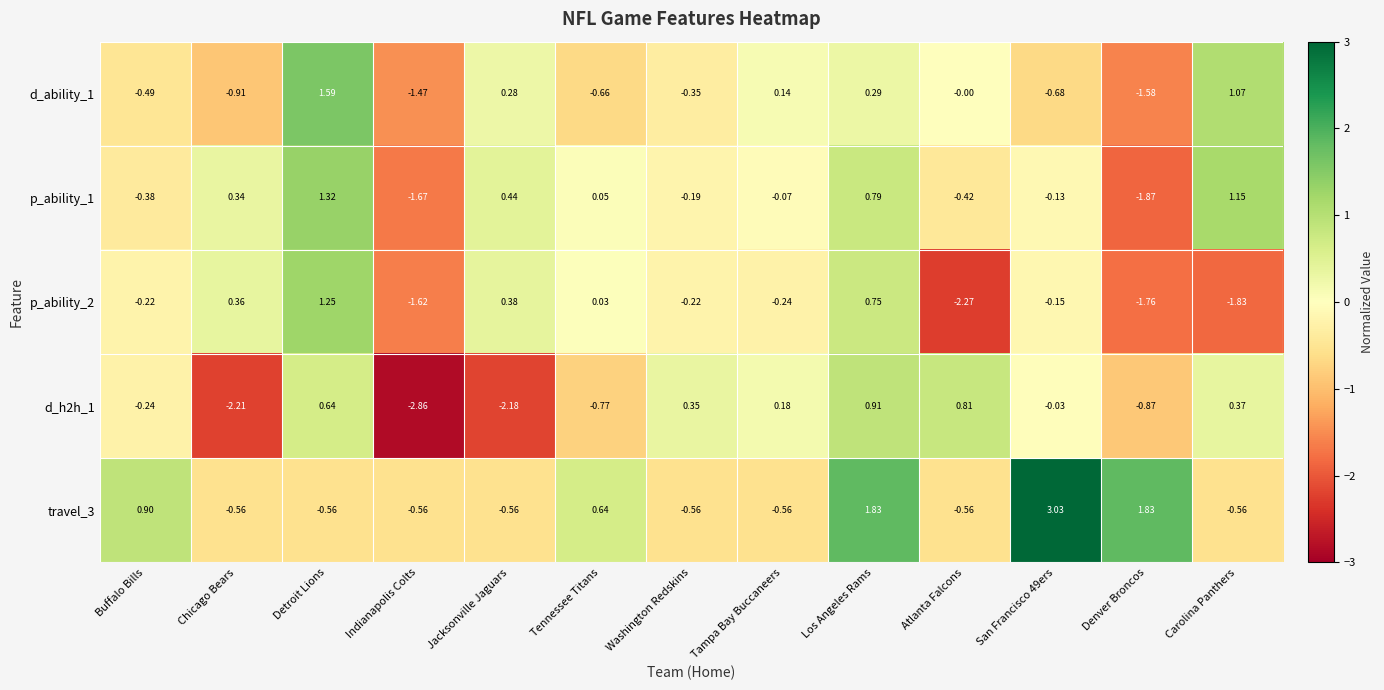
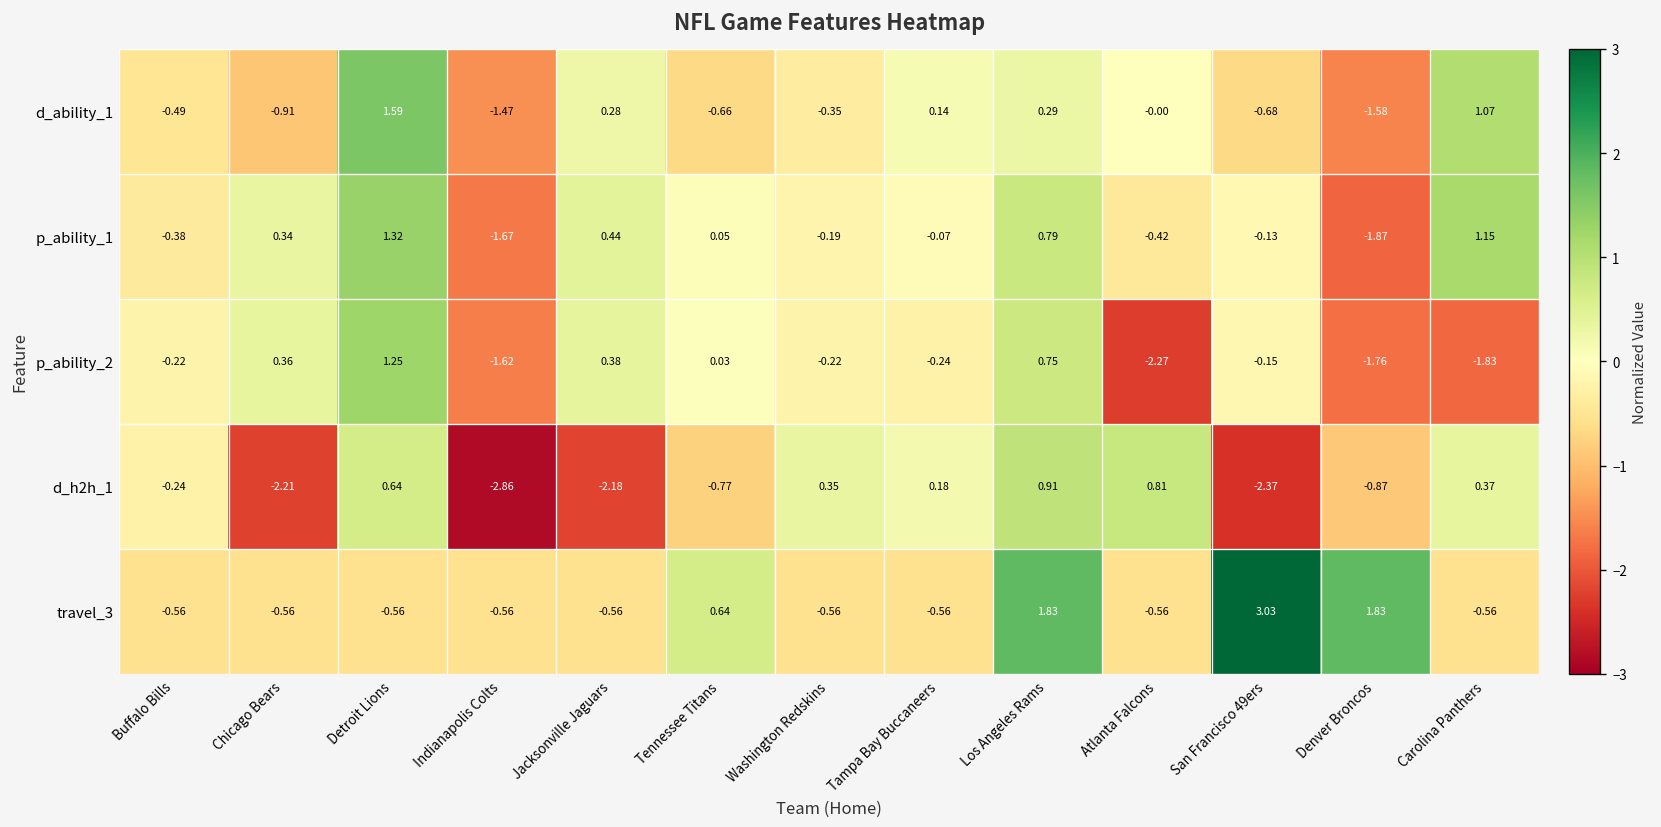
  {
    "d_ability_1": {
      "Buffalo Bills": -0.49,
      "Chicago Bears": -0.91,
      "Detroit Lions": 1.59,
      "Indianapolis Colts": -1.47,
      "Jacksonville Jaguars": 0.28,
      "Tennessee Titans": -0.66,
      "Washington Redskins": -0.35,
      "Tampa Bay Buccaneers": 0.14,
      "Los Angeles Rams": 0.29,
      "Atlanta Falcons": -0.00,
      "San Francisco 49ers": -0.68,
      "Denver Broncos": -1.58,
      "Carolina Panthers": 1.07
    },
    "p_ability_1": {
      "Buffalo Bills": -0.38,
      "Chicago Bears": 0.34,
      "Detroit Lions": 1.32,
      "Indianapolis Colts": -1.67,
      "Jacksonville Jaguars": 0.44,
      "Tennessee Titans": 0.05,
      "Washington Redskins": -0.19,
      "Tampa Bay Buccaneers": -0.07,
      "Los Angeles Rams": 0.79,
      "Atlanta Falcons": -0.42,
      "San Francisco 49ers": -0.13,
      "Denver Broncos": -1.87,
      "Carolina Panthers": 1.15
    },
    "p_ability_2": {
      "Buffalo Bills": -0.22,
      "Chicago Bears": 0.36,
      "Detroit Lions": 1.25,
      "Indianapolis Colts": -1.62,
      "Jacksonville Jaguars": 0.38,
      "Tennessee Titans": 0.03,
      "Washington Redskins": -0.22,
      "Tampa Bay Buccaneers": -0.24,
      "Los Angeles Rams": 0.75,
      "Atlanta Falcons": -2.27,
      "San Francisco 49ers": -0.15,
      "Denver Broncos": -1.76,
      "Carolina Panthers": -1.83
    },
    "d_h2h_1": {
      "Buffalo Bills": -0.24,
      "Chicago Bears": -2.21,
      "Detroit Lions": 0.64,
      "Indianapolis Colts": -2.86,
      "Jacksonville Jaguars": -2.18,
      "Tennessee Titans": -0.77,
      "Washington Redskins": 0.35,
      "Tampa Bay Buccaneers": 0.18,
      "Los Angeles Rams": 0.91,
      "Atlanta Falcons": 0.81,
-     "San Francisco 49ers": -0.03,
+     "San Francisco 49ers": -2.37,
      "Denver Broncos": -0.87,
      "Carolina Panthers": 0.37
    },
    "travel_3": {
-     "Buffalo Bills": 0.90,
+     "Buffalo Bills": -0.56,
      "Chicago Bears": -0.56,
      "Detroit Lions": -0.56,
      "Indianapolis Colts": -0.56,
      "Jacksonville Jaguars": -0.56,
      "Tennessee Titans": 0.64,
      "Washington Redskins": -0.56,
      "Tampa Bay Buccaneers": -0.56,
      "Los Angeles Rams": 1.83,
      "Atlanta Falcons": -0.56,
      "San Francisco 49ers": 3.03,
      "Denver Broncos": 1.83,
      "Carolina Panthers": -0.56
    }
  }
